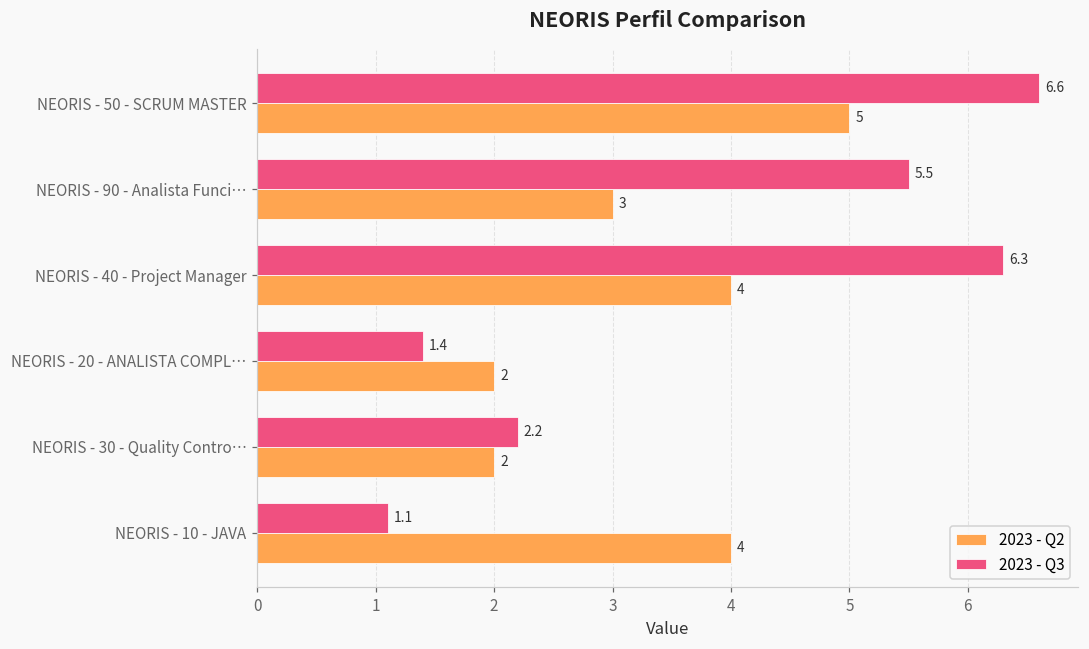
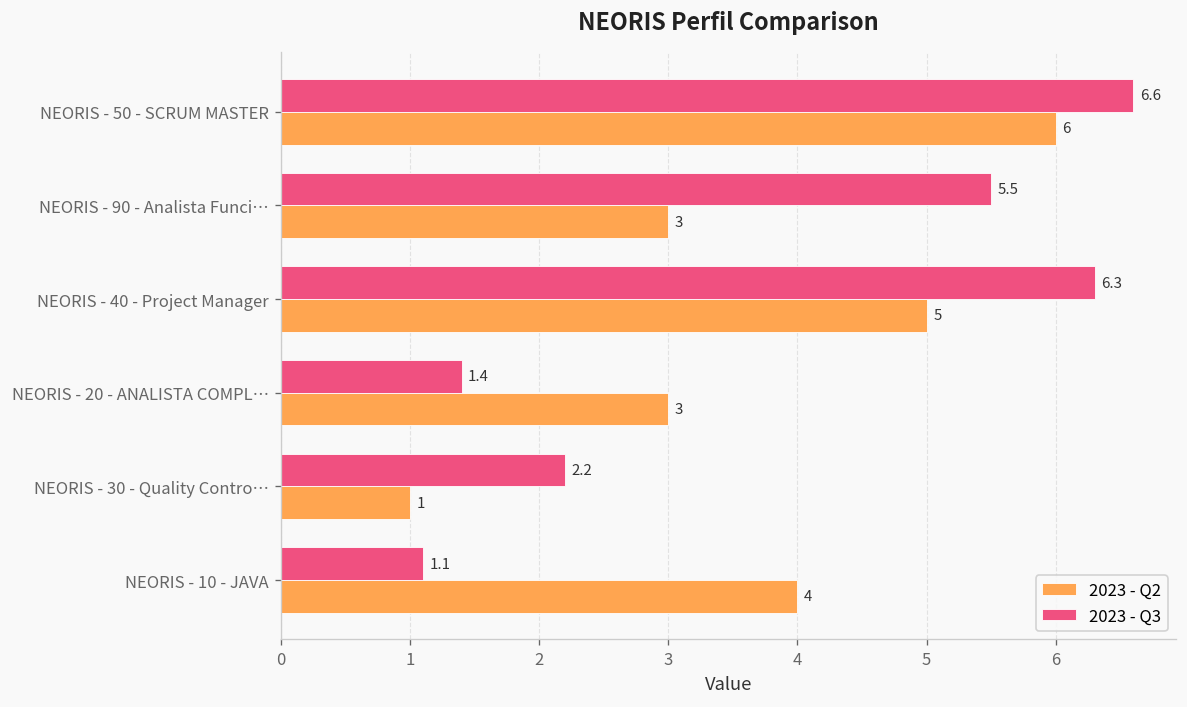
  {
    "2023 - Q2": {
-     "NEORIS - 50 - SCRUM MASTER": 5,
+     "NEORIS - 50 - SCRUM MASTER": 6,
      "NEORIS - 90 - Analista Funci…": 3,
-     "NEORIS - 40 - Project Manager": 4,
-     "NEORIS - 20 - ANALISTA COMPL…": 2,
-     "NEORIS - 30 - Quality Contro…": 2,
+     "NEORIS - 40 - Project Manager": 5,
+     "NEORIS - 20 - ANALISTA COMPL…": 3,
+     "NEORIS - 30 - Quality Contro…": 1,
      "NEORIS - 10 - JAVA": 4
    },
    "2023 - Q3": {
      "NEORIS - 50 - SCRUM MASTER": 6.6,
      "NEORIS - 90 - Analista Funci…": 5.5,
      "NEORIS - 40 - Project Manager": 6.3,
      "NEORIS - 20 - ANALISTA COMPL…": 1.4,
      "NEORIS - 30 - Quality Contro…": 2.2,
      "NEORIS - 10 - JAVA": 1.1
    }
  }
